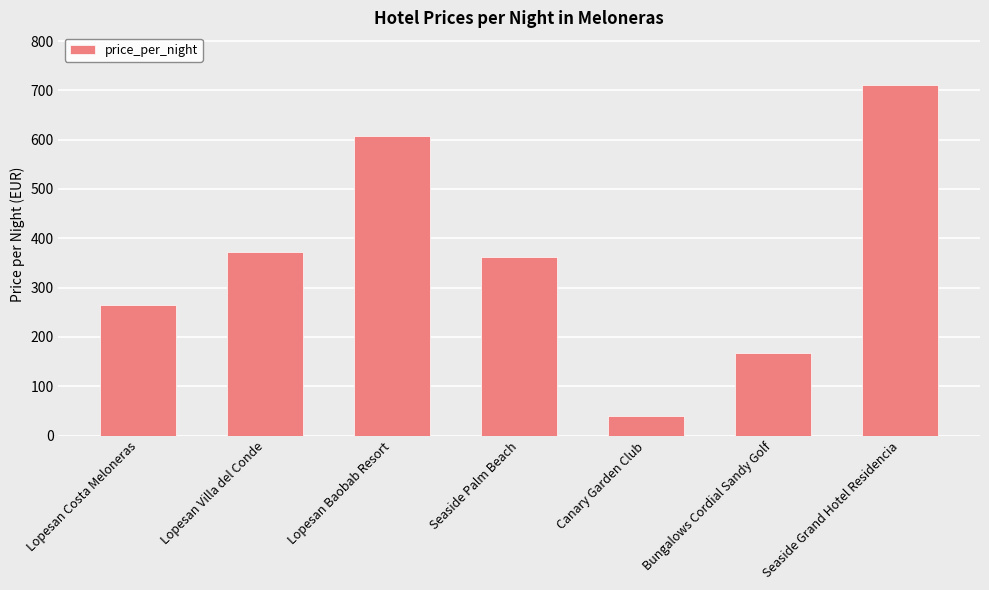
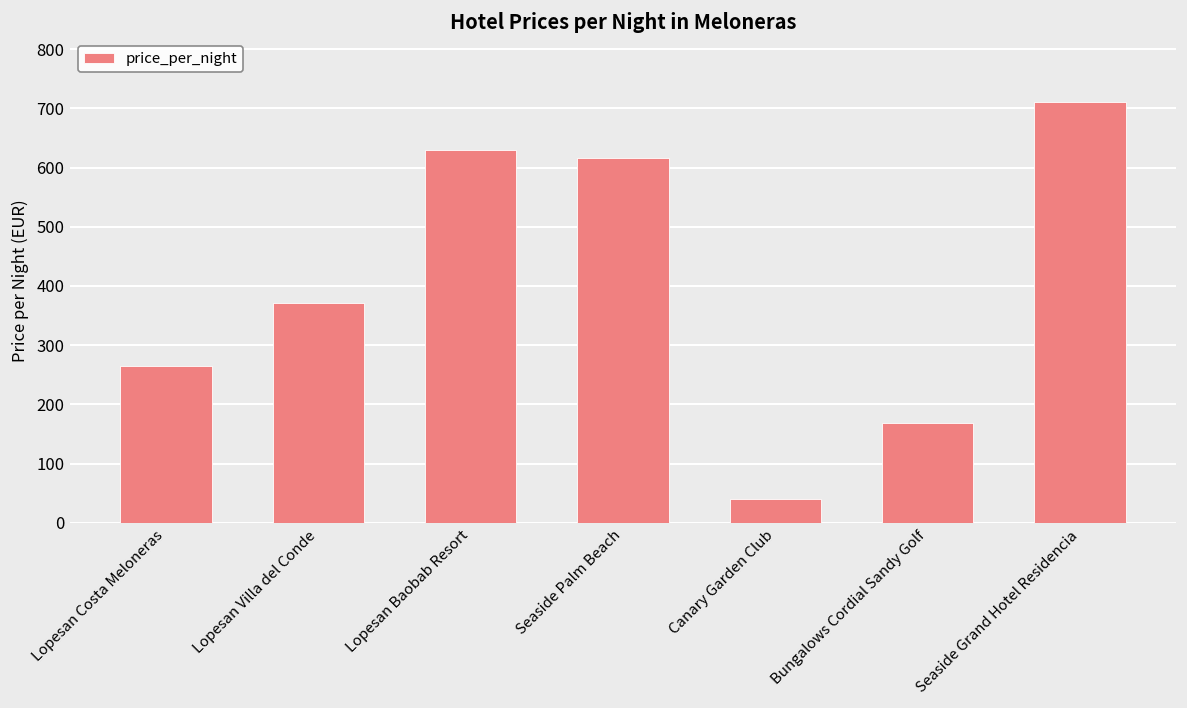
  {
    "Lopesan Costa Meloneras": 260,
    "Lopesan Villa del Conde": 370,
-   "Lopesan Baobab Resort": 610,
-   "Seaside Palm Beach": 360,
+   "Lopesan Baobab Resort": 630,
+   "Seaside Palm Beach": 620,
    "Canary Garden Club": 40,
    "Bungalows Cordial Sandy Golf": 170,
    "Seaside Grand Hotel Residencia": 710
  }
